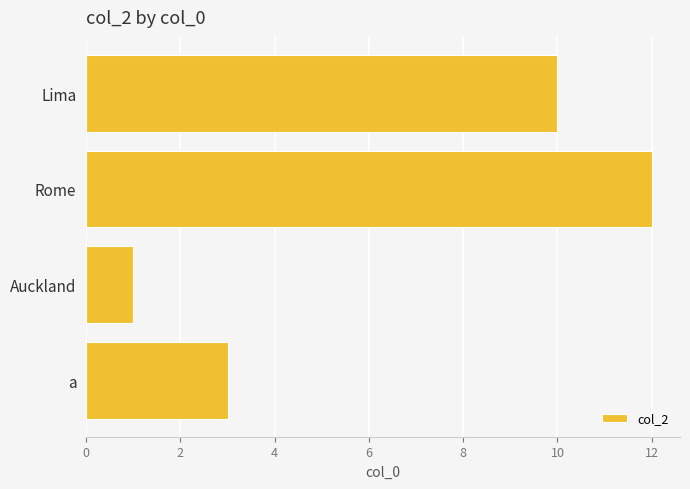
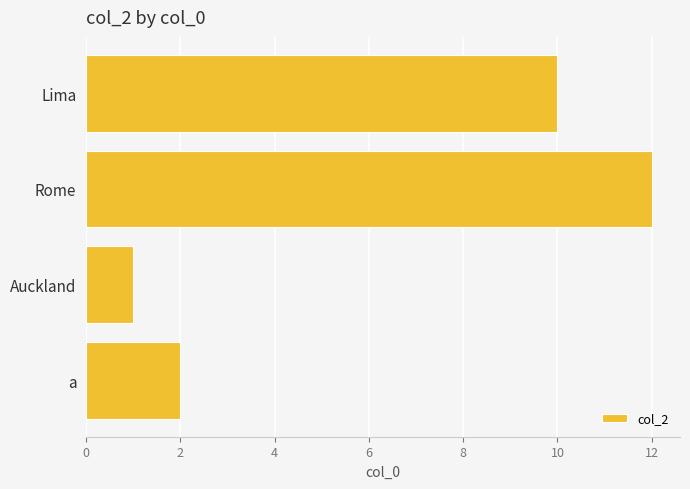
  {
    "Lima": 10,
    "Rome": 12,
    "Auckland": 1,
-   "a": 3
+   "a": 2
  }
